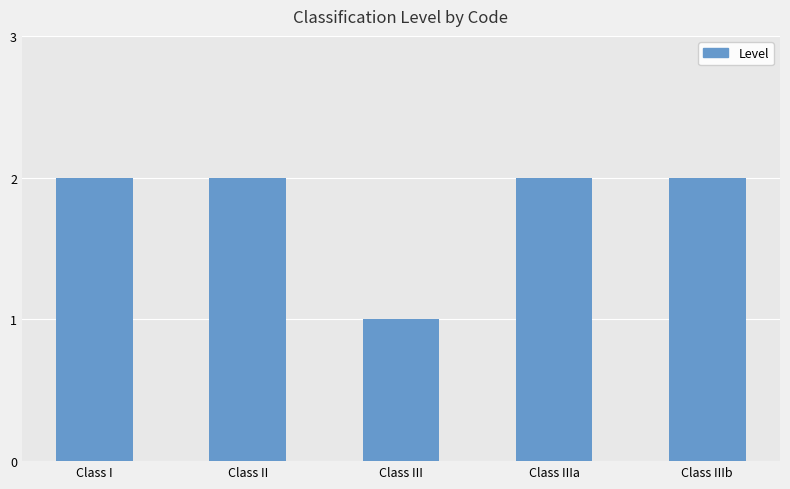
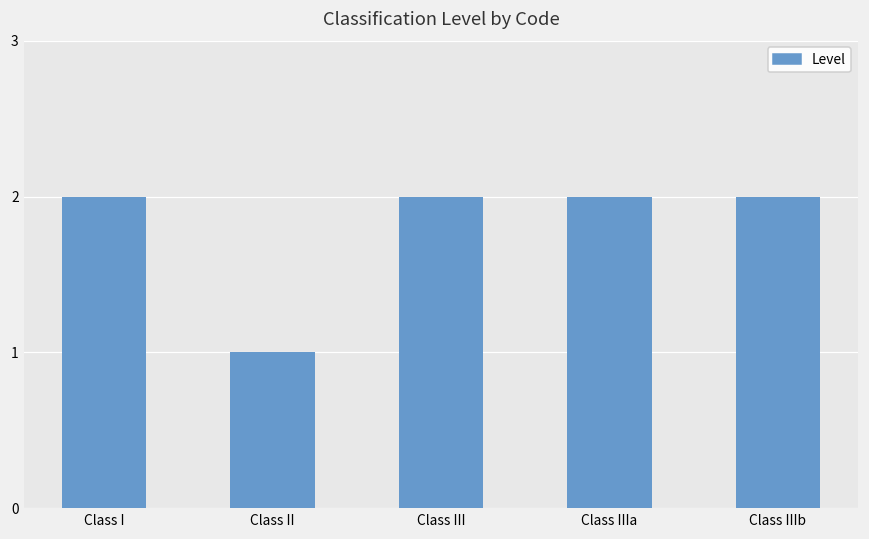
  {
    "Class I": 2,
-   "Class II": 2,
-   "Class III": 1,
+   "Class II": 1,
+   "Class III": 2,
    "Class IIIa": 2,
    "Class IIIb": 2
  }
